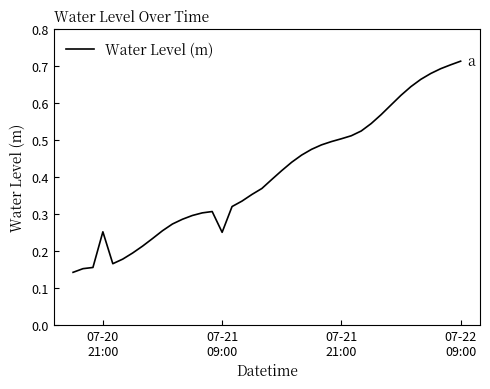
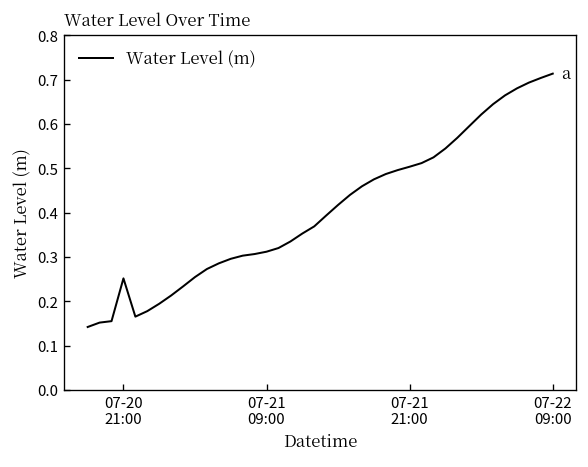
  {
    "07-20 21:00": 0.25,
-   "07-21 09:00": 0.25,
+   "07-21 09:00": 0.31,
    "07-21 21:00": 0.50,
    "07-22 09:00": 0.71
  }
